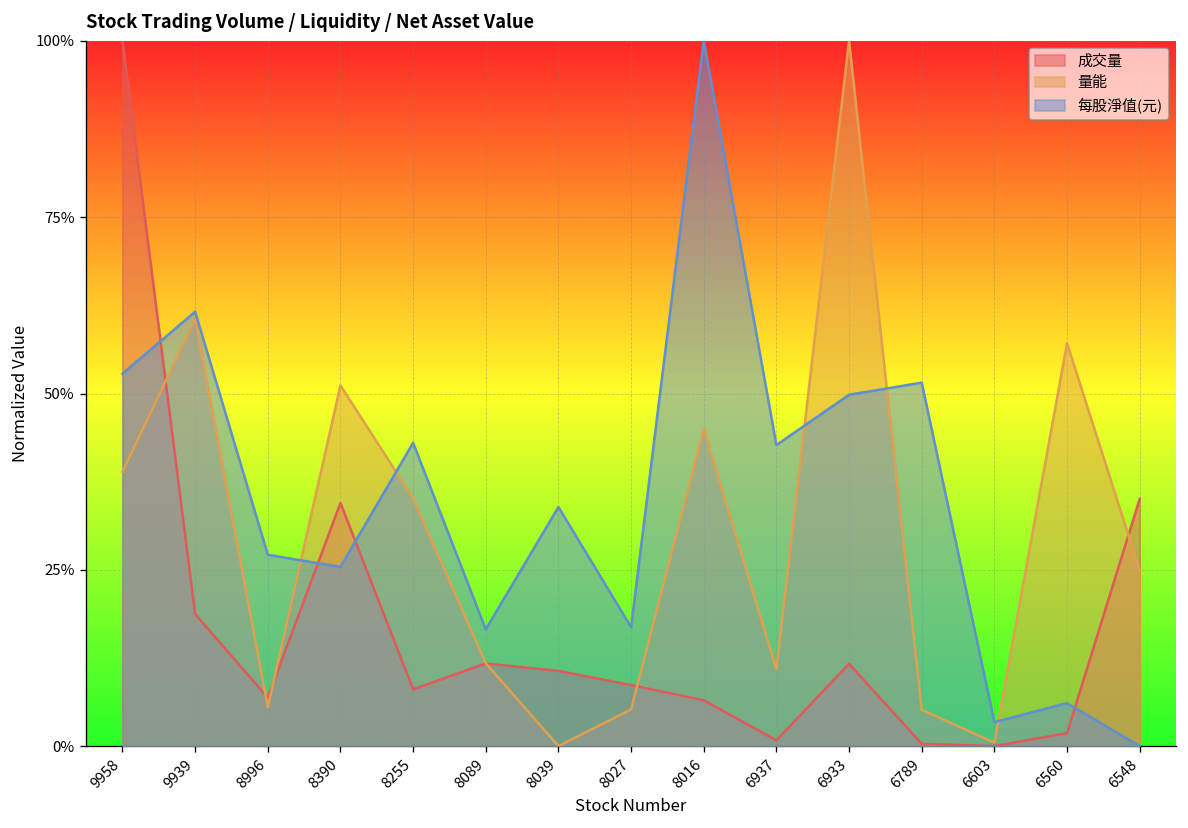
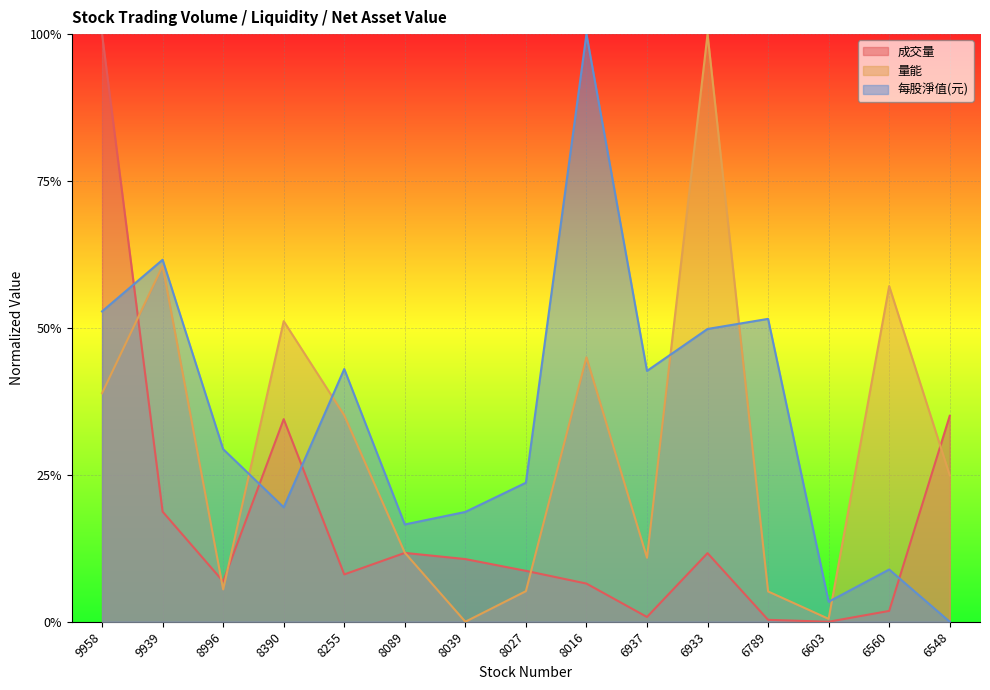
  {
    "每股淨值(元)": {
      "9958": "53%",
      "9939": "62%",
-     "8996": "27%",
-     "8390": "25%",
+     "8996": "29%",
+     "8390": "19%",
      "8255": "43%",
      "8089": "17%",
-     "8039": "34%",
-     "8027": "17%",
+     "8039": "19%",
+     "8027": "24%",
      "8016": "100%",
      "6937": "43%",
      "6933": "50%",
      "6789": "52%",
      "6603": "3%",
-     "6560": "6%",
+     "6560": "9%",
      "6548": "0%"
    }
  }
